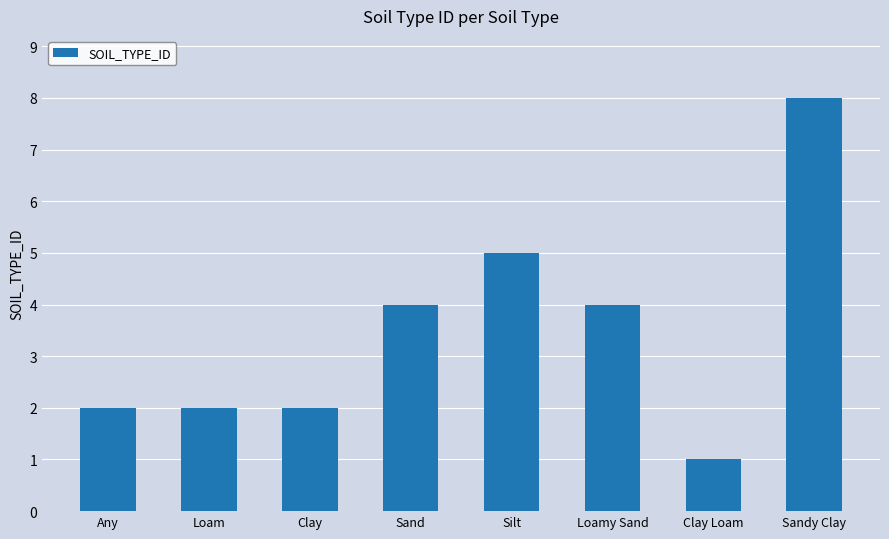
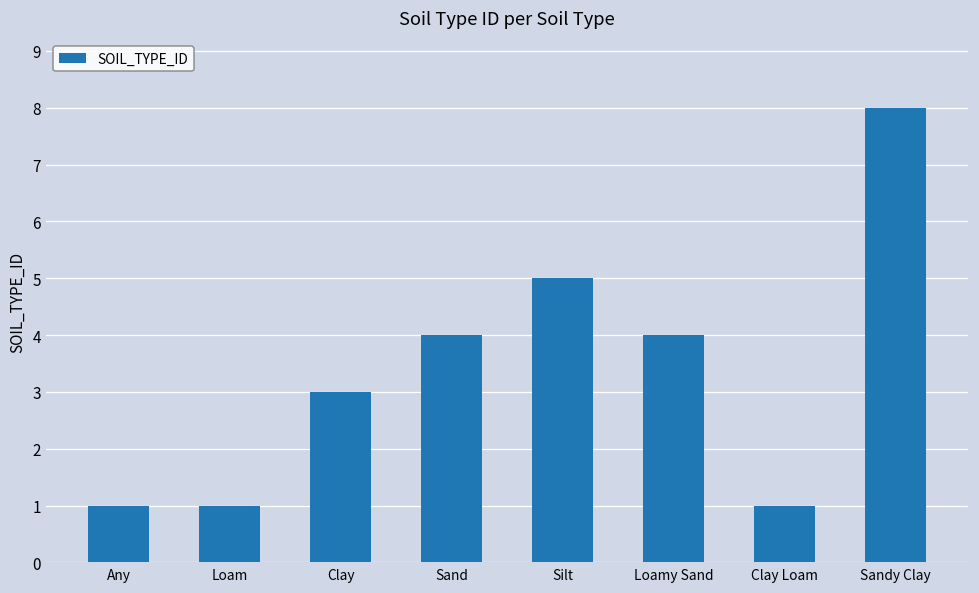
  {
-   "Any": 2,
-   "Loam": 2,
-   "Clay": 2,
+   "Any": 1,
+   "Loam": 1,
+   "Clay": 3,
    "Sand": 4,
    "Silt": 5,
    "Loamy Sand": 4,
    "Clay Loam": 1,
    "Sandy Clay": 8
  }
